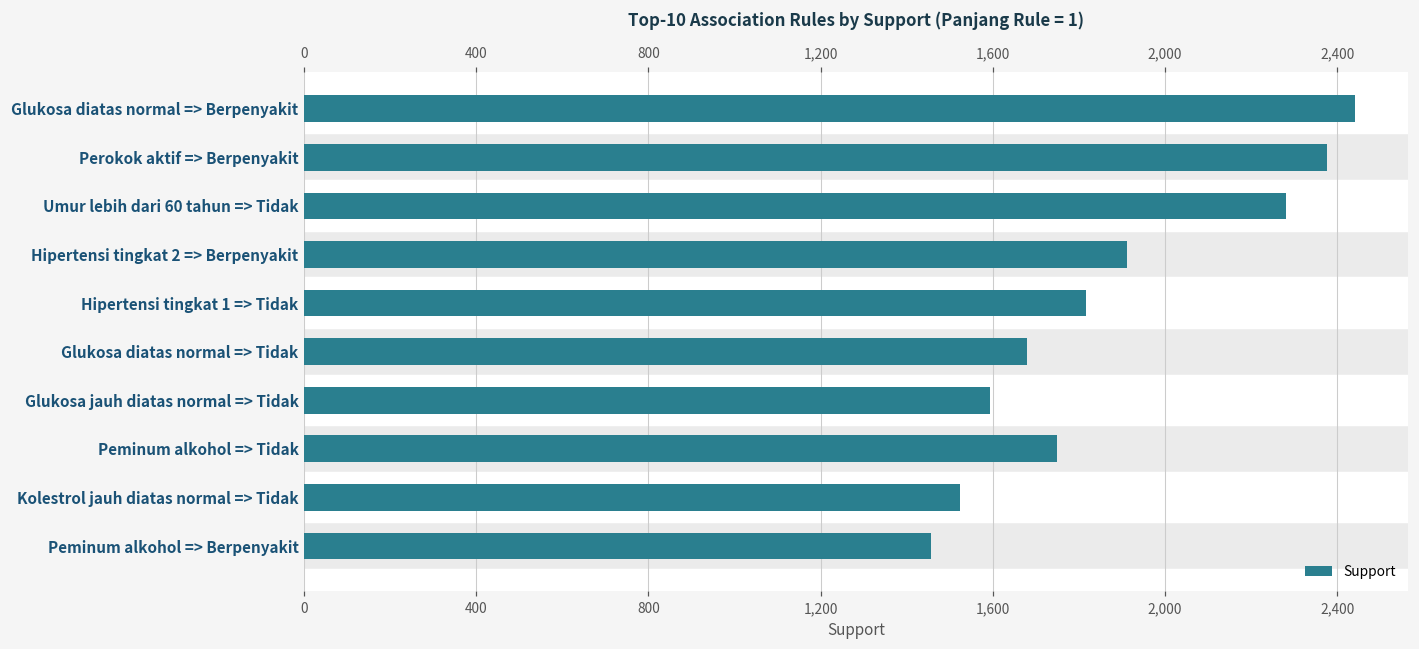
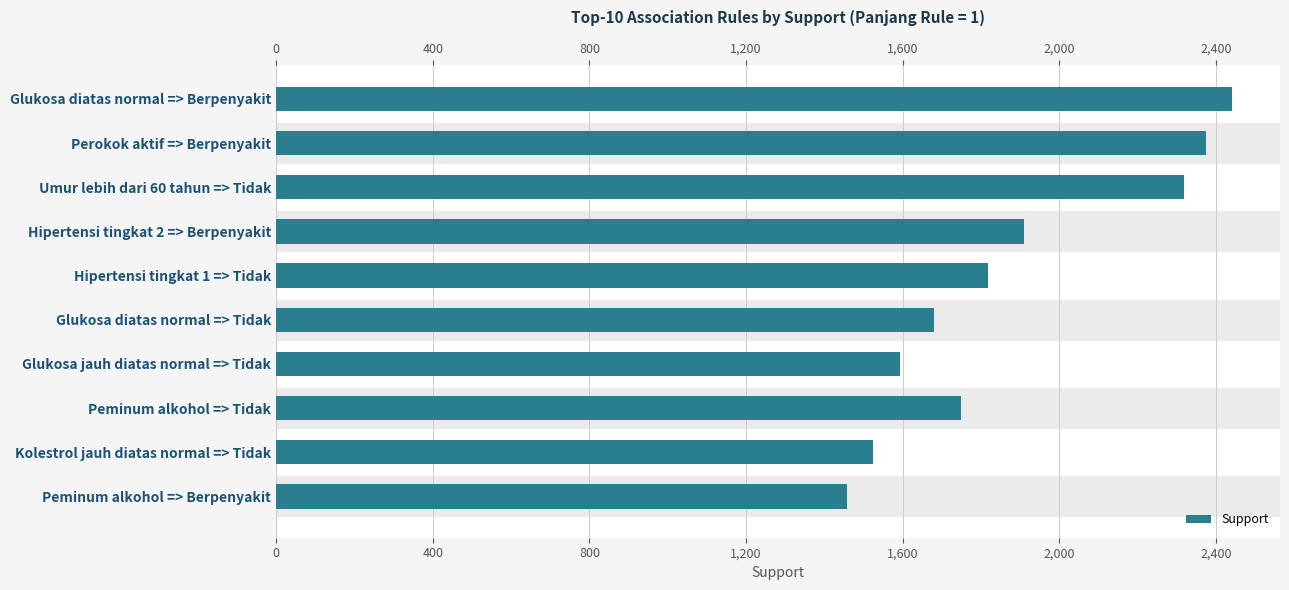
  {
    "Glukosa diatas normal => Berpenyakit": "2,440",
    "Perokok aktif => Berpenyakit": "2,380",
-   "Umur lebih dari 60 tahun => Tidak": "2,280",
+   "Umur lebih dari 60 tahun => Tidak": "2,320",
    "Hipertensi tingkat 2 => Berpenyakit": "1,910",
    "Hipertensi tingkat 1 => Tidak": "1,820",
    "Glukosa diatas normal => Tidak": "1,680",
    "Glukosa jauh diatas normal => Tidak": "1,590",
    "Peminum alkohol => Tidak": "1,750",
    "Kolestrol jauh diatas normal => Tidak": "1,520",
    "Peminum alkohol => Berpenyakit": "1,460"
  }
